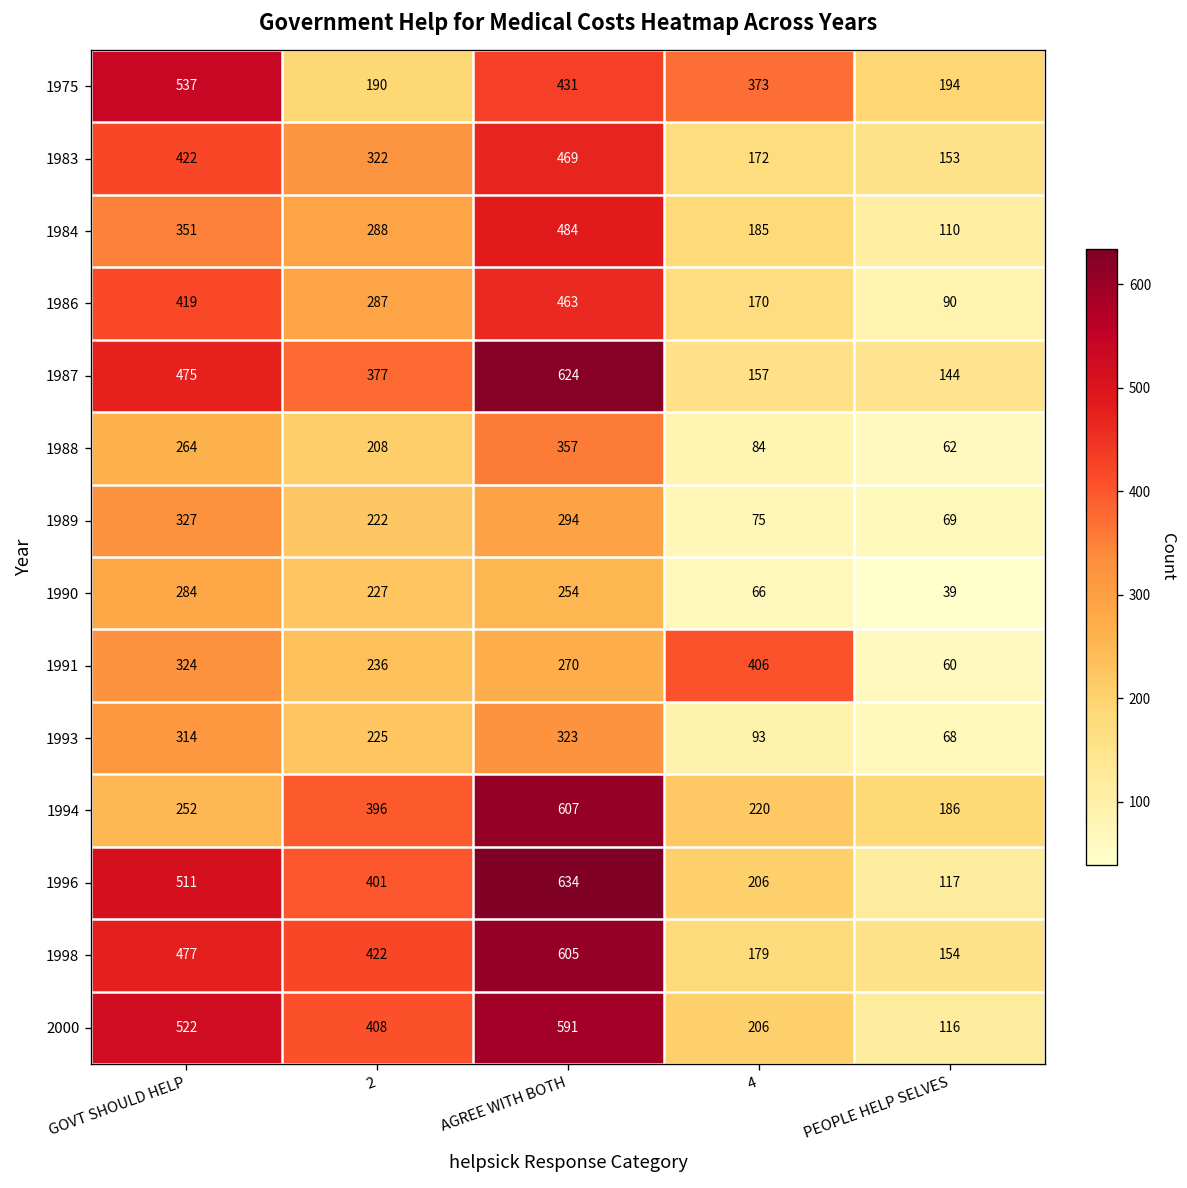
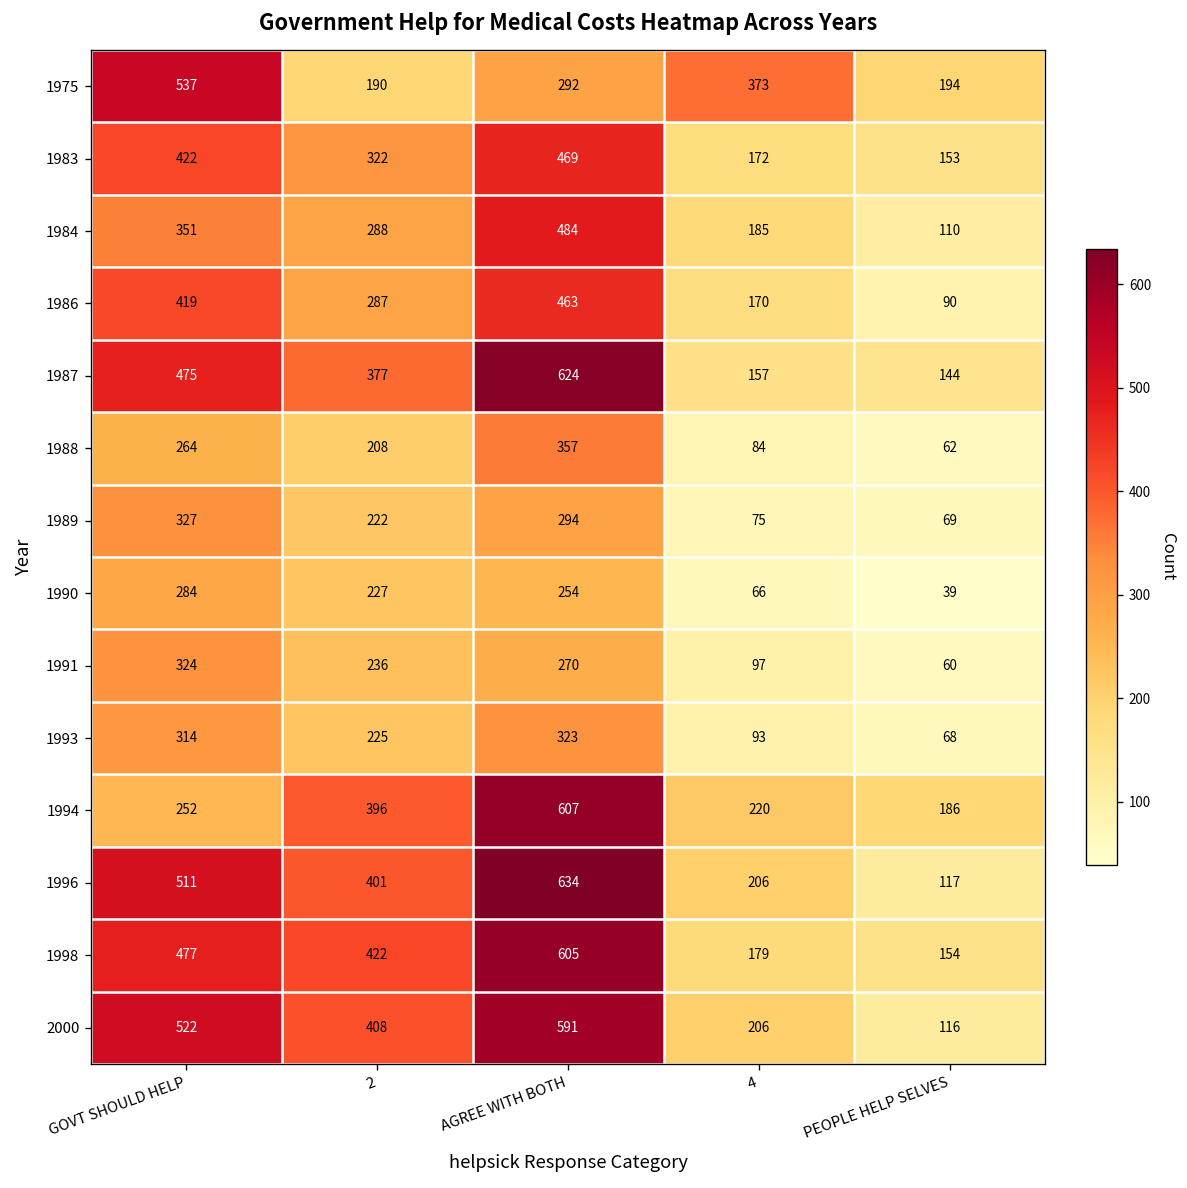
  {
    "1975": {
      "GOVT SHOULD HELP": 537,
      "2": 190,
-     "AGREE WITH BOTH": 431,
+     "AGREE WITH BOTH": 292,
      "4": 373,
      "PEOPLE HELP SELVES": 194
    },
    "1983": {
      "GOVT SHOULD HELP": 422,
      "2": 322,
      "AGREE WITH BOTH": 469,
      "4": 172,
      "PEOPLE HELP SELVES": 153
    },
    "1984": {
      "GOVT SHOULD HELP": 351,
      "2": 288,
      "AGREE WITH BOTH": 484,
      "4": 185,
      "PEOPLE HELP SELVES": 110
    },
    "1986": {
      "GOVT SHOULD HELP": 419,
      "2": 287,
      "AGREE WITH BOTH": 463,
      "4": 170,
      "PEOPLE HELP SELVES": 90
    },
    "1987": {
      "GOVT SHOULD HELP": 475,
      "2": 377,
      "AGREE WITH BOTH": 624,
      "4": 157,
      "PEOPLE HELP SELVES": 144
    },
    "1988": {
      "GOVT SHOULD HELP": 264,
      "2": 208,
      "AGREE WITH BOTH": 357,
      "4": 84,
      "PEOPLE HELP SELVES": 62
    },
    "1989": {
      "GOVT SHOULD HELP": 327,
      "2": 222,
      "AGREE WITH BOTH": 294,
      "4": 75,
      "PEOPLE HELP SELVES": 69
    },
    "1990": {
      "GOVT SHOULD HELP": 284,
      "2": 227,
      "AGREE WITH BOTH": 254,
      "4": 66,
      "PEOPLE HELP SELVES": 39
    },
    "1991": {
      "GOVT SHOULD HELP": 324,
      "2": 236,
      "AGREE WITH BOTH": 270,
-     "4": 406,
+     "4": 97,
      "PEOPLE HELP SELVES": 60
    },
    "1993": {
      "GOVT SHOULD HELP": 314,
      "2": 225,
      "AGREE WITH BOTH": 323,
      "4": 93,
      "PEOPLE HELP SELVES": 68
    },
    "1994": {
      "GOVT SHOULD HELP": 252,
      "2": 396,
      "AGREE WITH BOTH": 607,
      "4": 220,
      "PEOPLE HELP SELVES": 186
    },
    "1996": {
      "GOVT SHOULD HELP": 511,
      "2": 401,
      "AGREE WITH BOTH": 634,
      "4": 206,
      "PEOPLE HELP SELVES": 117
    },
    "1998": {
      "GOVT SHOULD HELP": 477,
      "2": 422,
      "AGREE WITH BOTH": 605,
      "4": 179,
      "PEOPLE HELP SELVES": 154
    },
    "2000": {
      "GOVT SHOULD HELP": 522,
      "2": 408,
      "AGREE WITH BOTH": 591,
      "4": 206,
      "PEOPLE HELP SELVES": 116
    }
  }
